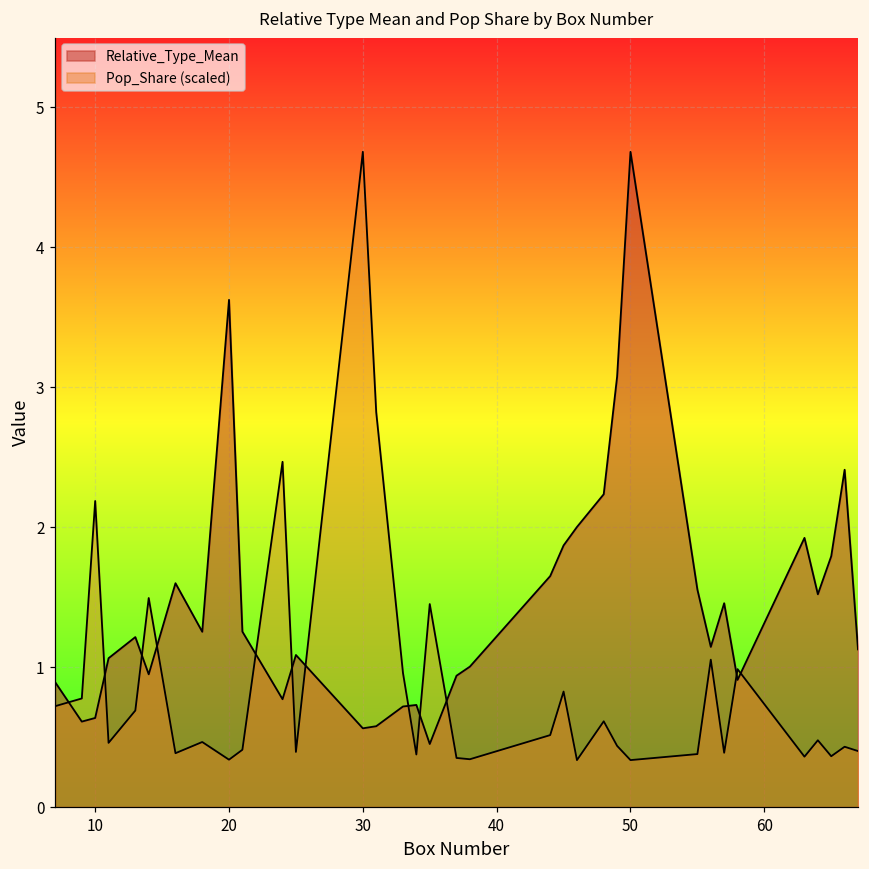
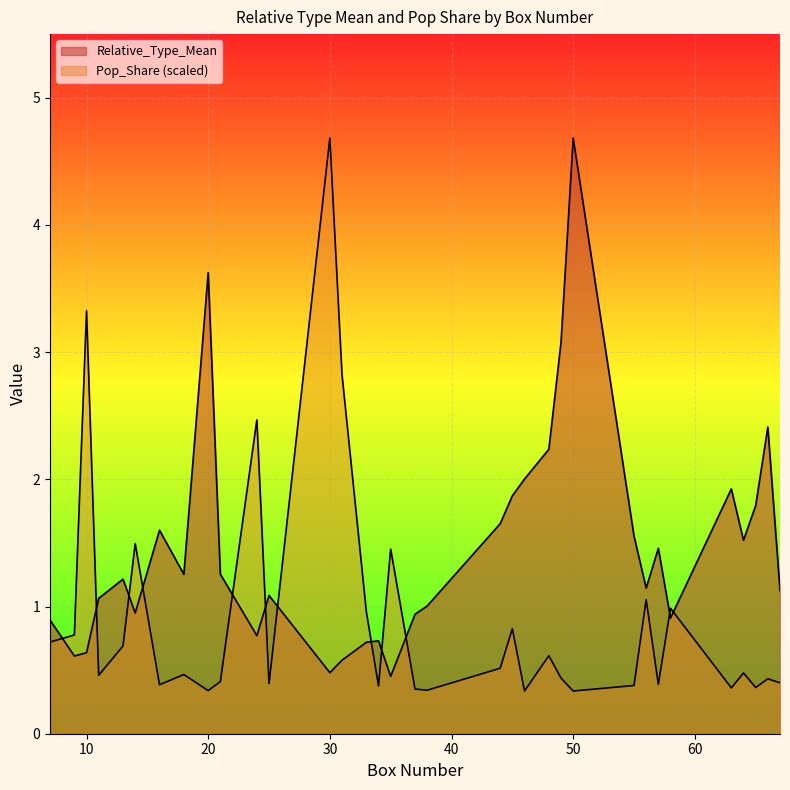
  {
    "Relative_Type_Mean": {
      "10": 0.64,
      "20": 3.63,
-     "30": 0.56,
+     "30": 0.48,
      "50": 4.68
    },
    "Pop_Share (scaled)": {
-     "10": 2.19,
+     "10": 3.32,
      "20": 0.34,
      "30": 4.68,
      "50": 0.34
    }
  }
